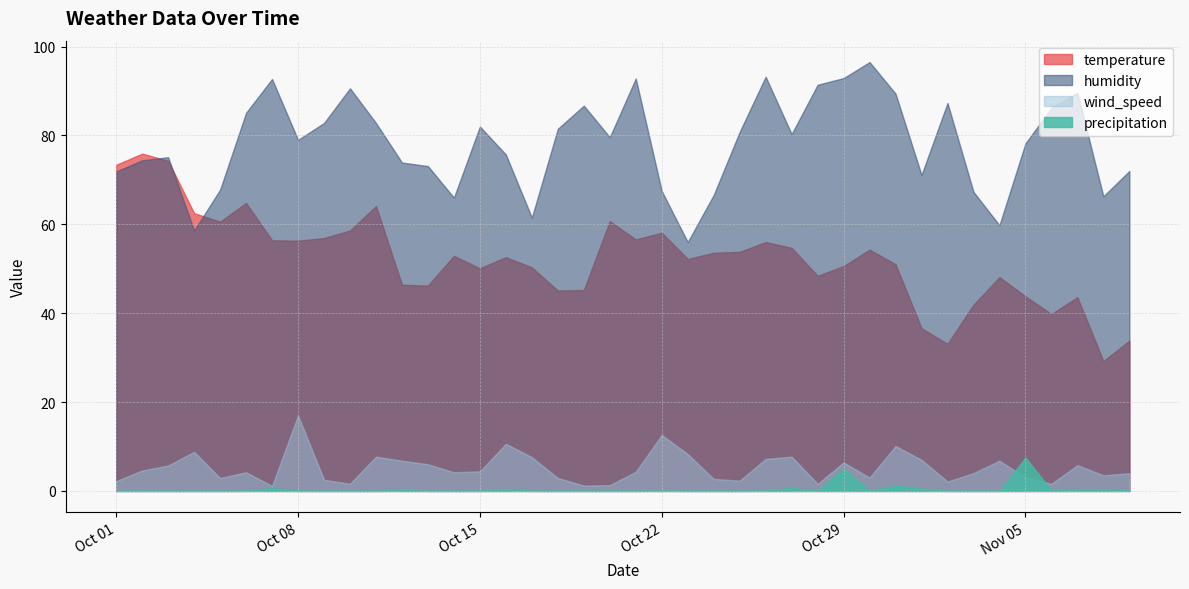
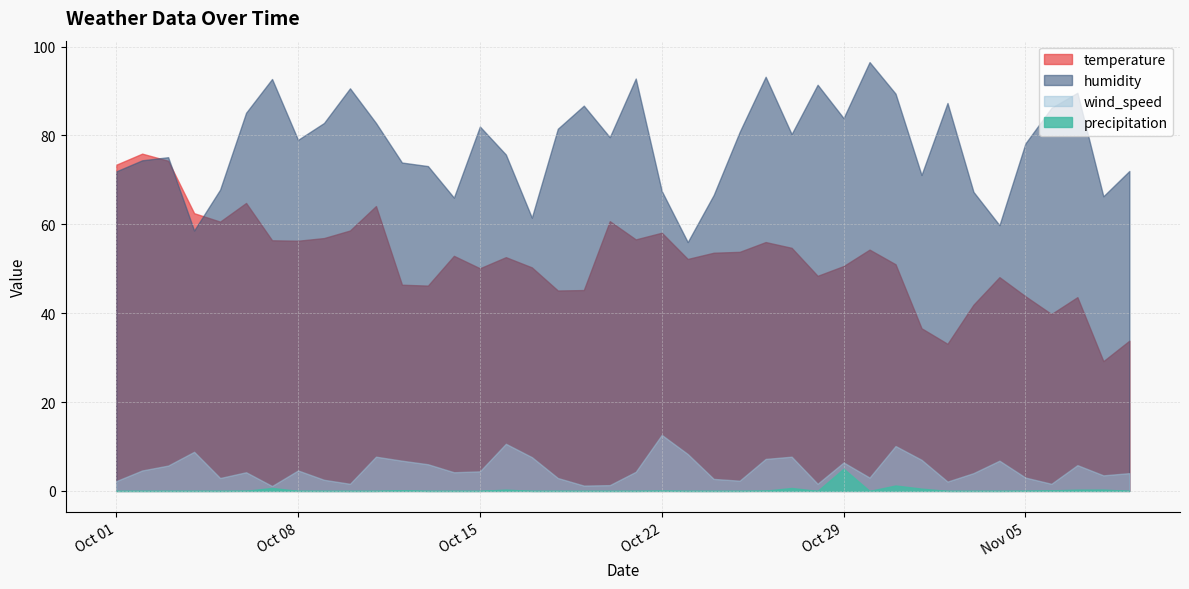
  {
    "temperature": {
      "Oct 01": 73,
      "Oct 08": 56,
      "Oct 15": 50,
      "Oct 22": 58,
      "Oct 29": 51,
      "Nov 05": 44
    },
    "humidity": {
      "Oct 01": 72,
      "Oct 08": 79,
      "Oct 15": 82,
      "Oct 22": 68,
-     "Oct 29": 93,
+     "Oct 29": 84,
      "Nov 05": 78
    },
    "wind_speed": {
      "Oct 01": 2,
-     "Oct 08": 17,
+     "Oct 08": 5,
      "Oct 15": 4,
      "Oct 22": 13,
      "Oct 29": 6,
      "Nov 05": 3
    },
    "precipitation": {
      "Oct 01": 0,
      "Oct 15": 0,
      "Oct 29": 5,
-     "Nov 05": 8
+     "Nov 05": 0
    }
  }
